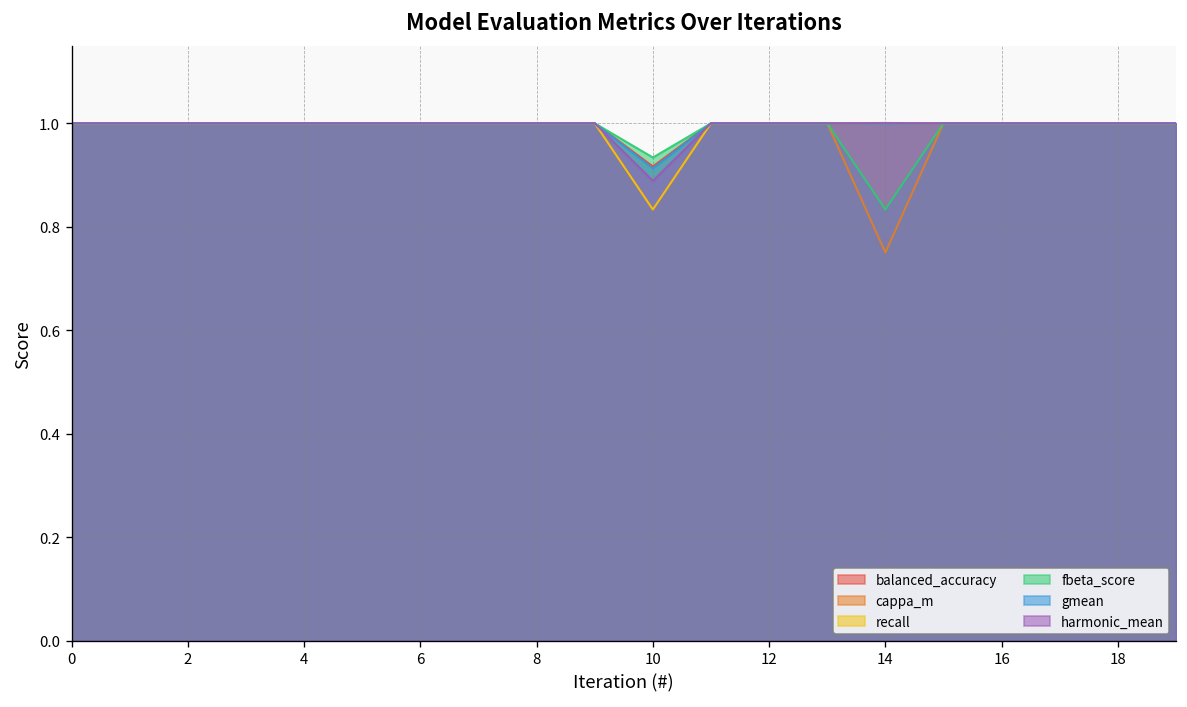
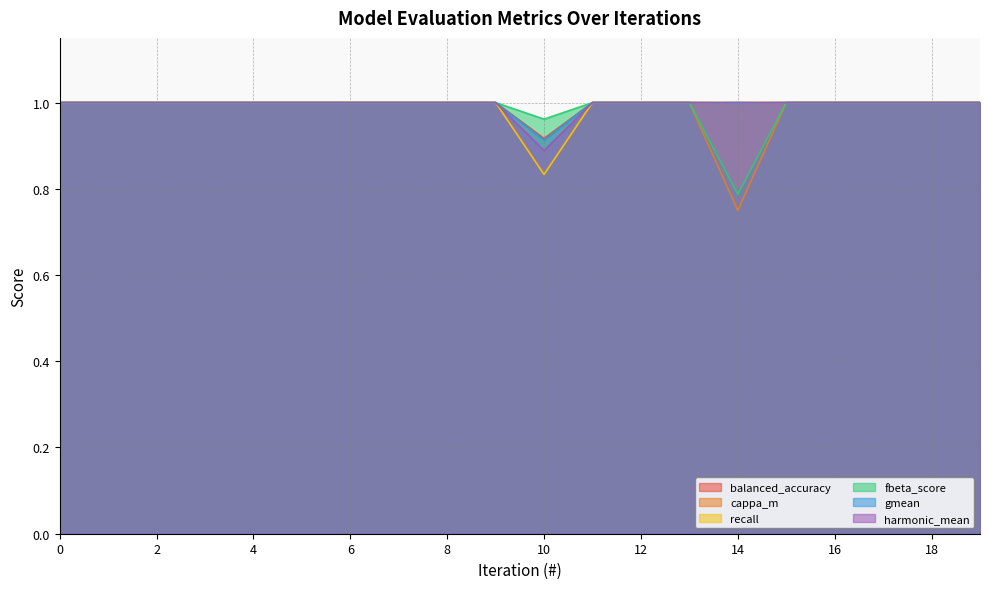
  {
    "fbeta_score": {
-     "10": 0.93,
-     "14": 0.83
+     "10": 0.96,
+     "14": 0.79
    },
    "harmonic_mean": {
      "10": 0.89
    }
  }
